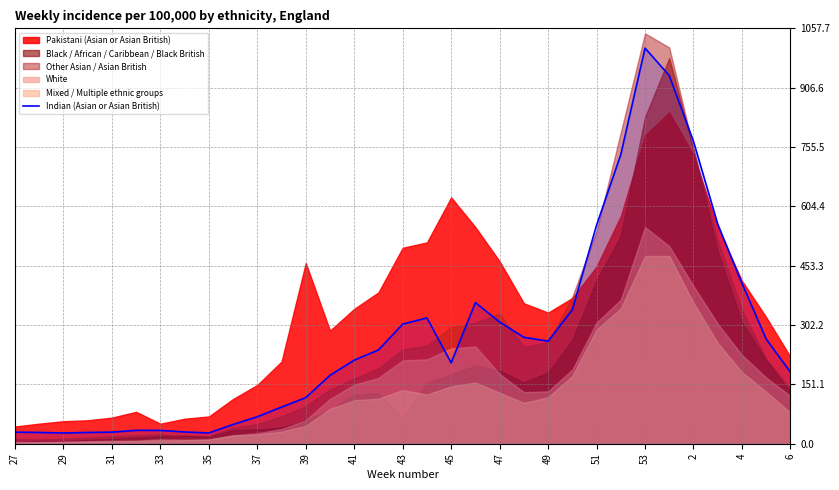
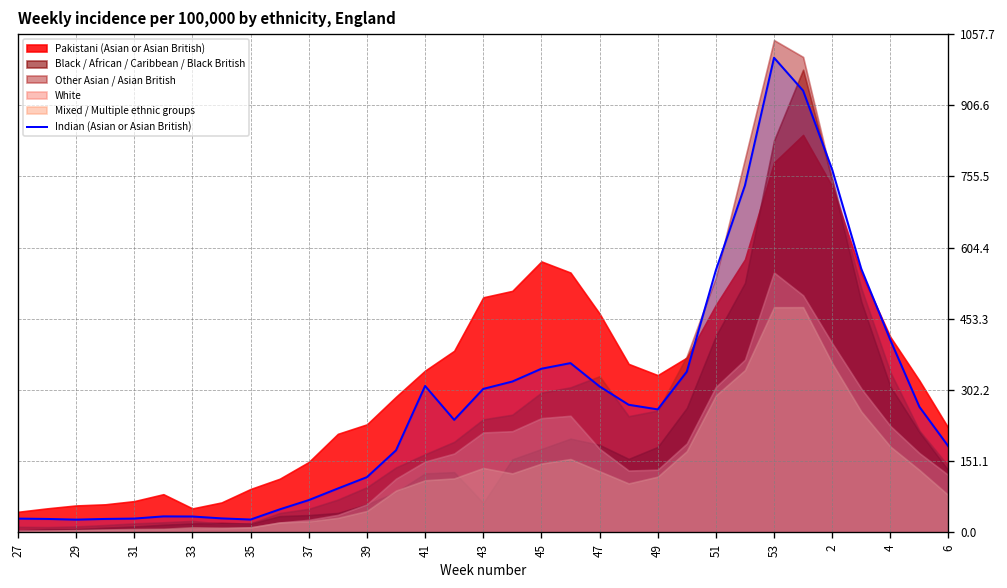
  {
    "Indian (Asian or Asian British)": {
      "33": 30,
      "35": 30,
      "37": 70,
      "39": 120,
-     "41": 210,
+     "41": 310,
      "43": 300,
-     "45": 210,
+     "45": 350,
      "47": 310,
      "51": 560,
      "53": 1010,
      "2": 770,
      "4": 410,
      "6": 180
    },
    "Pakistani (Asian or Asian British)": {
      "33": 50,
-     "35": 70,
+     "35": 90,
      "37": 150,
-     "39": 460,
+     "39": 230,
      "41": 340,
      "43": 500,
-     "45": 630,
+     "45": 580,
      "47": 460,
      "49": 330,
-     "51": 450,
+     "51": 480,
      "53": 780,
      "2": 730,
      "4": 410,
      "6": 220
    },
    "Black / African / Caribbean / Black British": {
      "37": 40,
      "41": 130,
      "43": 60,
      "45": 180,
      "47": 190,
      "49": 180,
      "51": 420,
      "53": 830,
      "4": 310,
      "6": 130
    },
    "Other Asian / Asian British": {
      "37": 50,
      "39": 100,
      "41": 170,
      "43": 240,
      "45": 300,
      "47": 330,
      "51": 540,
      "53": 1040,
      "4": 340,
      "6": 140
    }
  }
